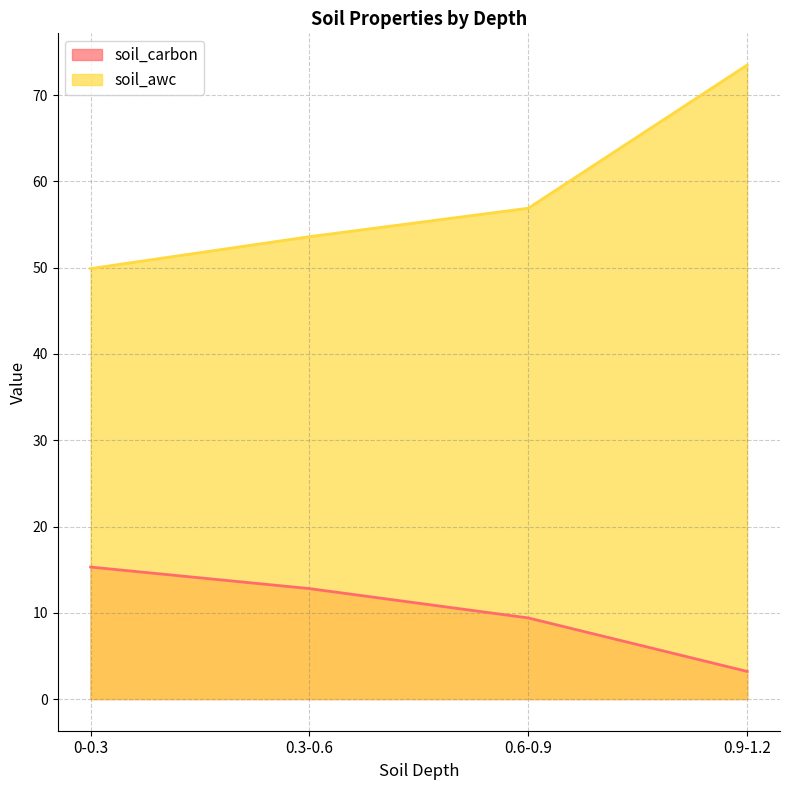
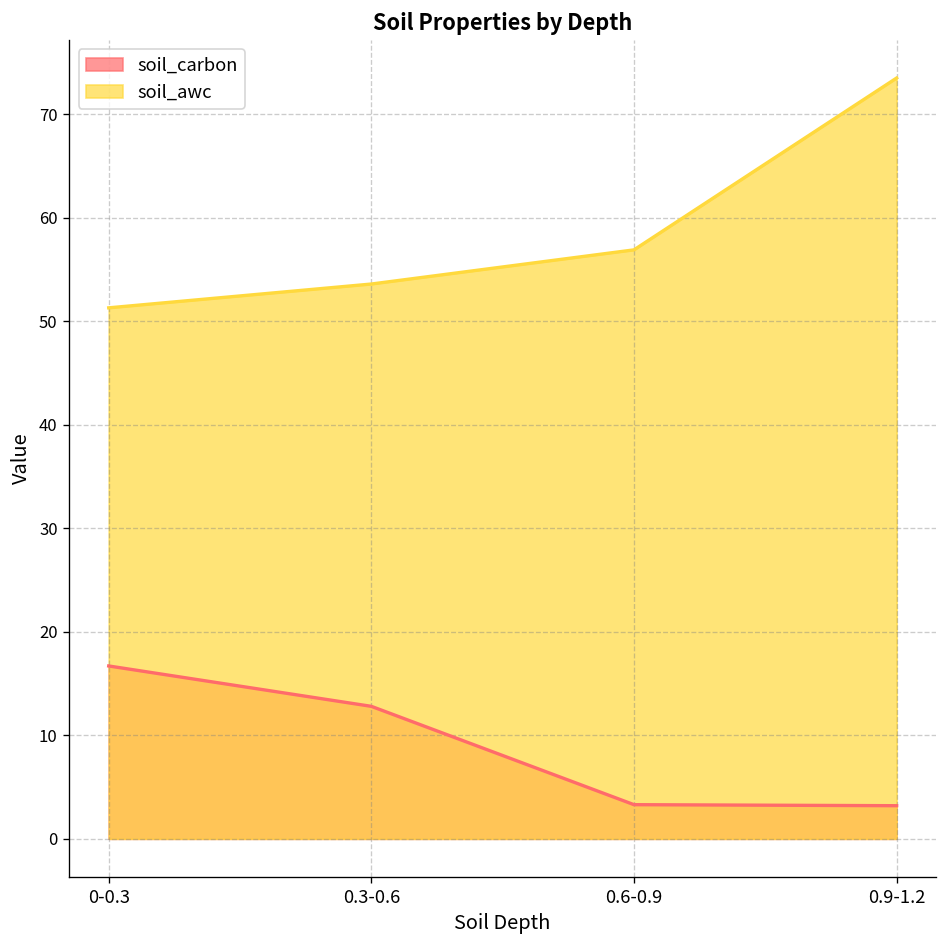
  {
    "soil_carbon": {
-     "0-0.3": 15,
+     "0-0.3": 17,
      "0.3-0.6": 13,
-     "0.6-0.9": 9,
+     "0.6-0.9": 3,
      "0.9-1.2": 3
    },
    "soil_awc": {
-     "0-0.3": 50,
+     "0-0.3": 51,
      "0.3-0.6": 54,
      "0.6-0.9": 57,
      "0.9-1.2": 74
    }
  }
